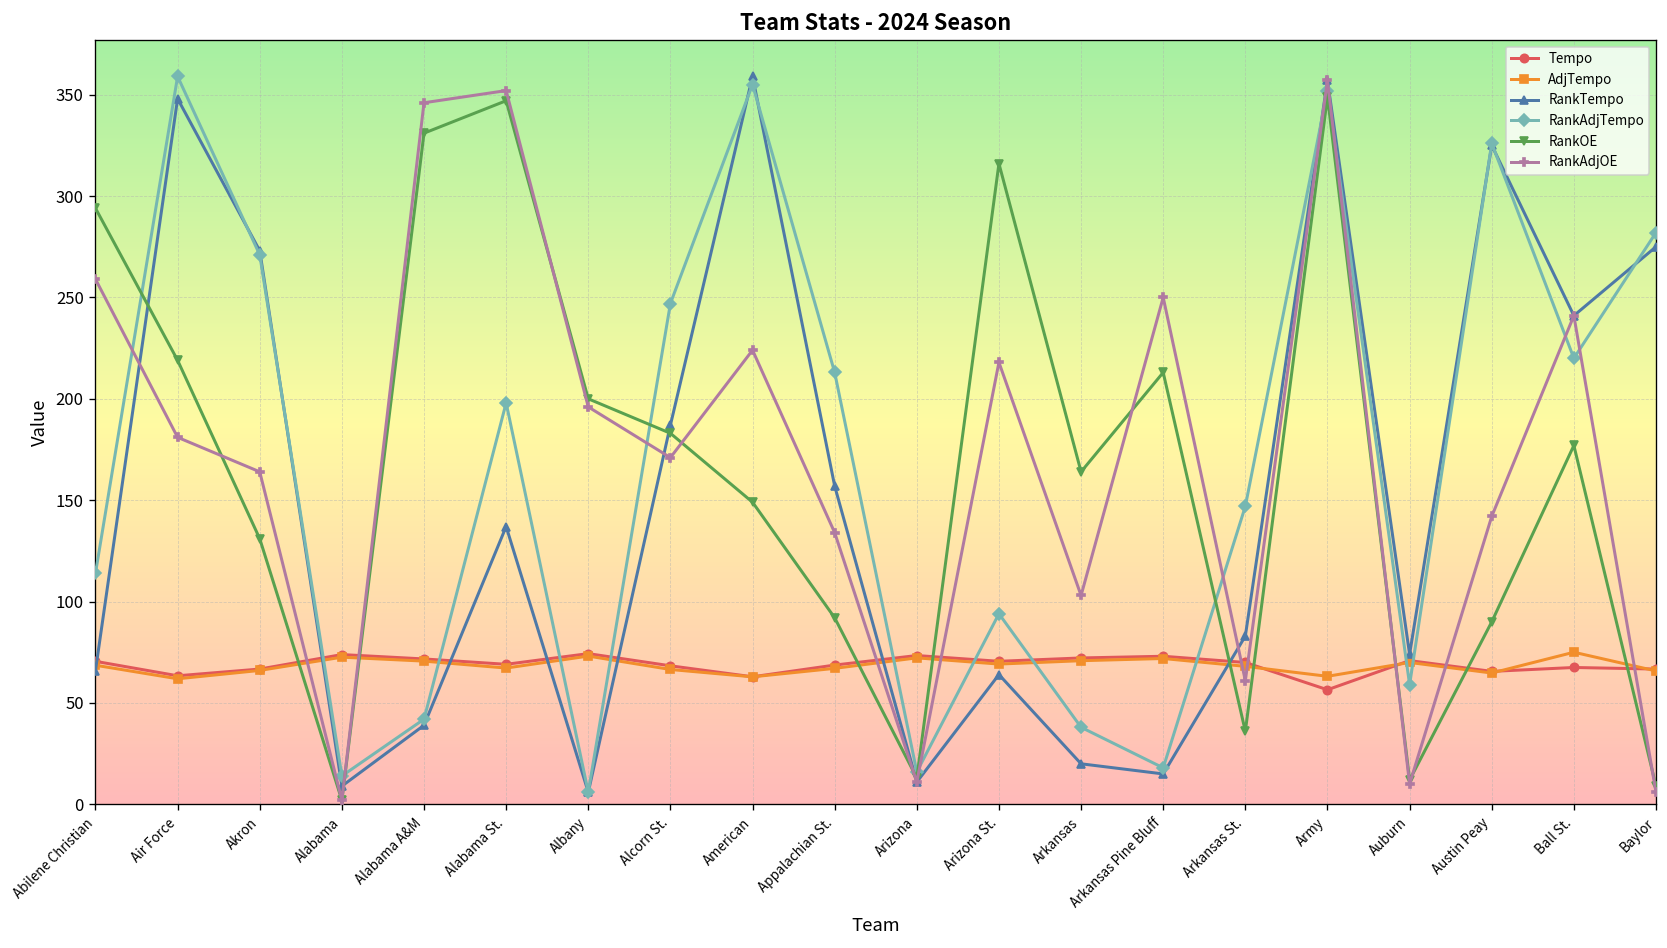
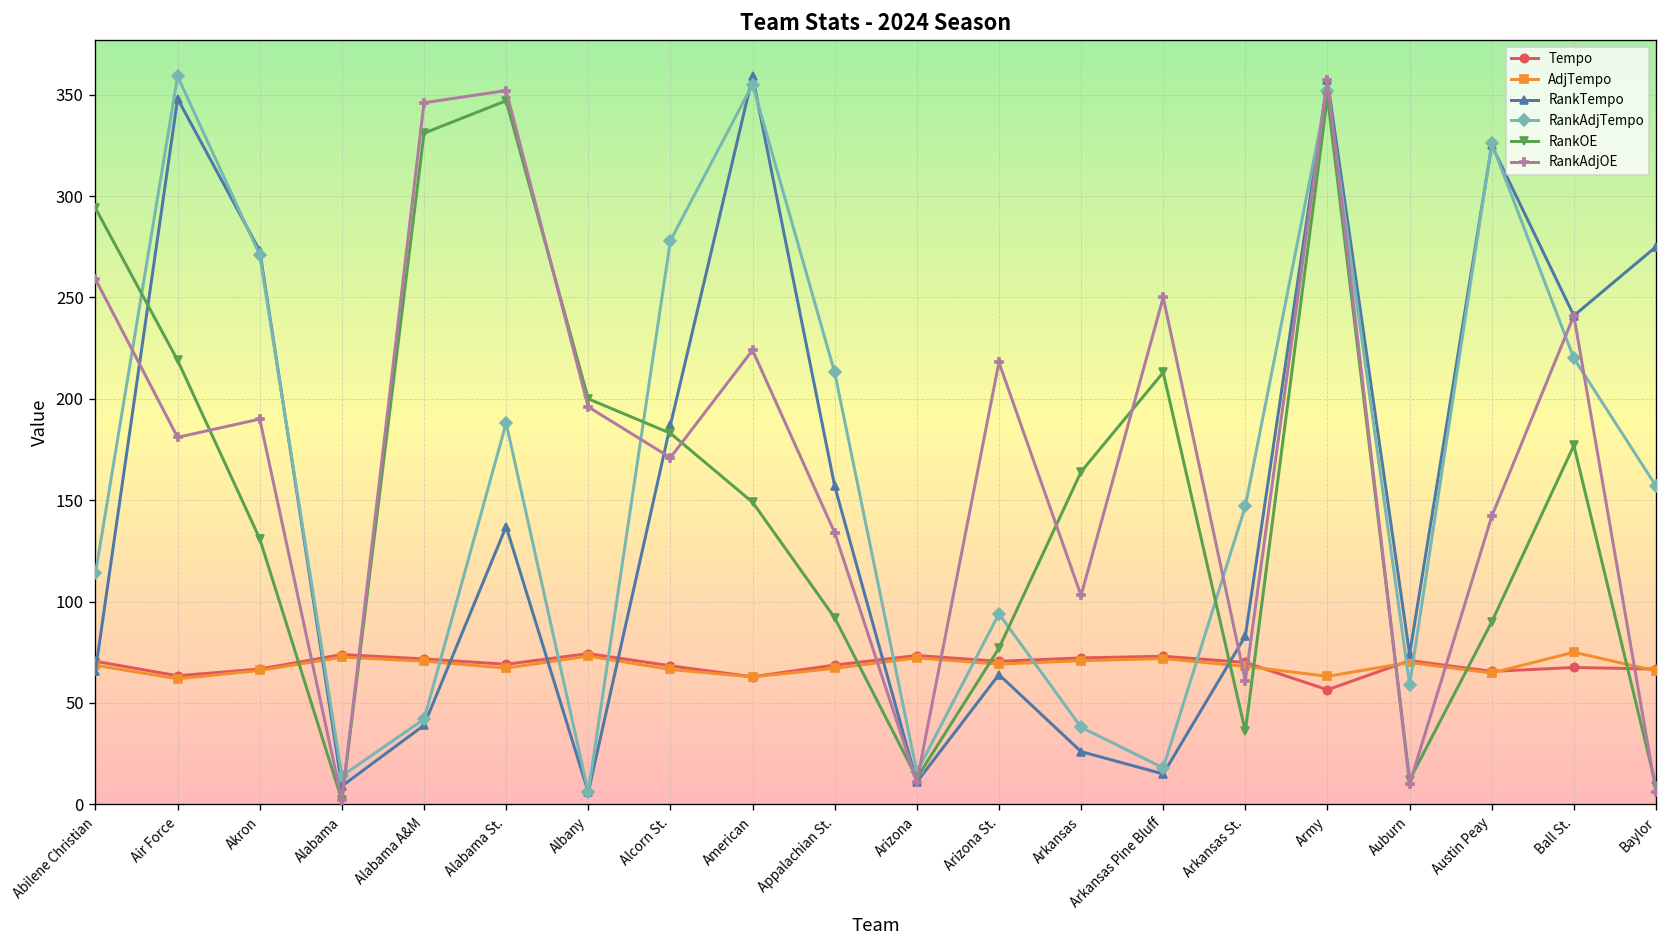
  {
    "Tempo": {
      "Abilene Christian": 71,
      "Alabama St.": 69,
      "Alcorn St.": 68,
      "Appalachian St.": 69,
      "Arkansas St.": 70,
      "Army": 57,
      "Ball St.": 67
    },
    "AdjTempo": {
      "Abilene Christian": 69,
      "Alabama St.": 67,
      "Alcorn St.": 67,
      "Appalachian St.": 67,
      "Arkansas St.": 68,
      "Army": 63,
      "Ball St.": 75
    },
    "RankTempo": {
      "Abilene Christian": 66,
      "Air Force": 348,
      "Akron": 273,
      "Alabama": 9,
      "Alabama A&M": 39,
      "Alabama St.": 137,
      "Alcorn St.": 187,
      "American": 359,
      "Appalachian St.": 157,
      "Arizona St.": 64,
-     "Arkansas": 20,
+     "Arkansas": 26,
      "Arkansas Pine Bluff": 15,
      "Arkansas St.": 83,
      "Auburn": 74,
      "Baylor": 275
    },
    "RankAdjTempo": {
      "Abilene Christian": 114,
      "Air Force": 359,
      "Akron": 271,
      "Alabama": 14,
      "Alabama A&M": 42,
-     "Alabama St.": 198,
-     "Alcorn St.": 247,
+     "Alabama St.": 188,
+     "Alcorn St.": 278,
      "American": 355,
      "Appalachian St.": 213,
      "Arizona": 16,
      "Arizona St.": 94,
      "Arkansas": 38,
      "Arkansas Pine Bluff": 18,
      "Arkansas St.": 147,
      "Army": 352,
      "Auburn": 59,
      "Ball St.": 220,
-     "Baylor": 282
+     "Baylor": 157
    },
    "RankOE": {
      "Abilene Christian": 294,
      "Air Force": 219,
      "Akron": 131,
      "Alabama A&M": 331,
      "Alabama St.": 347,
      "Albany": 200,
      "Alcorn St.": 183,
      "American": 149,
      "Appalachian St.": 92,
      "Arizona": 13,
-     "Arizona St.": 316,
+     "Arizona St.": 77,
      "Arkansas": 164,
      "Arkansas Pine Bluff": 213,
      "Arkansas St.": 36,
      "Army": 349,
      "Auburn": 12,
      "Austin Peay": 90,
      "Ball St.": 177,
      "Baylor": 9
    },
    "RankAdjOE": {
      "Abilene Christian": 259,
      "Air Force": 181,
-     "Akron": 164,
+     "Akron": 190,
      "Alabama A&M": 346,
      "Alabama St.": 352,
      "Albany": 196,
      "Alcorn St.": 171,
      "American": 224,
      "Appalachian St.": 134,
      "Arizona St.": 218,
      "Arkansas": 103,
      "Arkansas Pine Bluff": 250,
      "Arkansas St.": 61,
      "Auburn": 10,
      "Austin Peay": 142,
      "Baylor": 6
    }
  }
